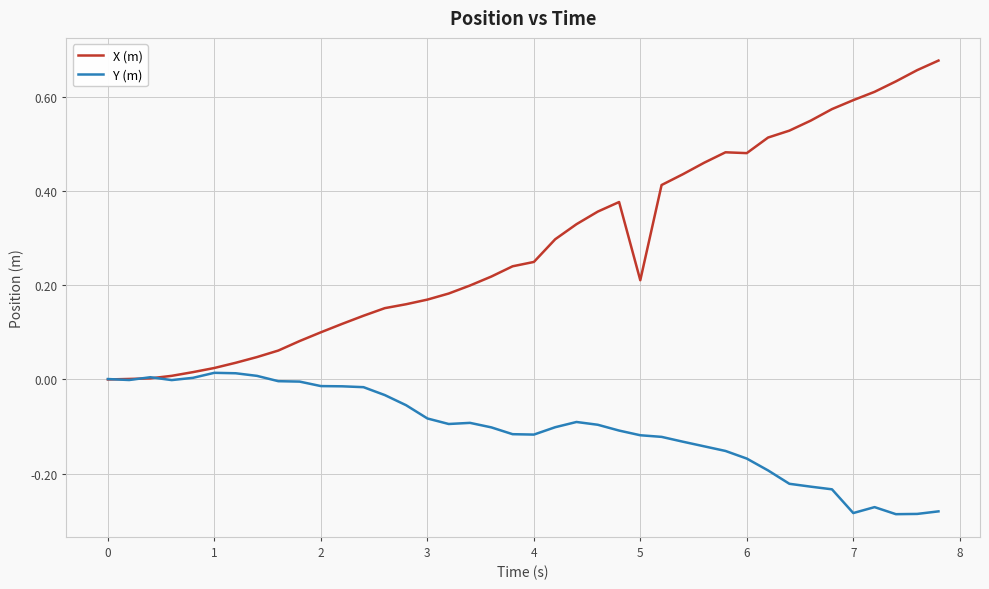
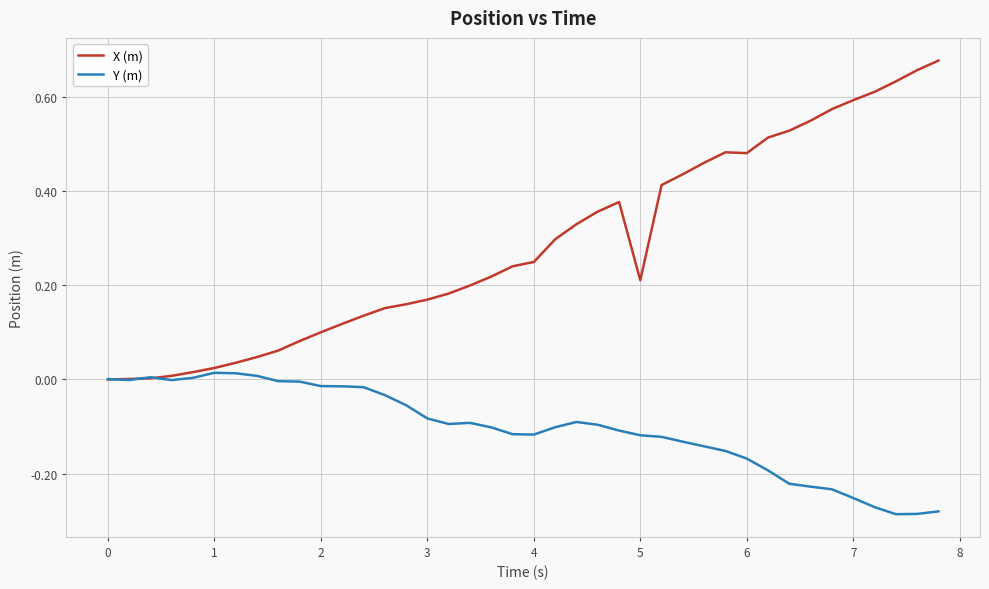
  {
    "X (m)": {
      "1": 0.02,
      "2": 0.10,
      "3": 0.17,
      "4": 0.25,
      "5": 0.21,
      "6": 0.48,
      "7": 0.59
    },
    "Y (m)": {
      "1": 0.01,
      "2": -0.01,
      "3": -0.08,
      "4": -0.12,
      "5": -0.12,
      "6": -0.17,
-     "7": -0.28
+     "7": -0.25
    }
  }
